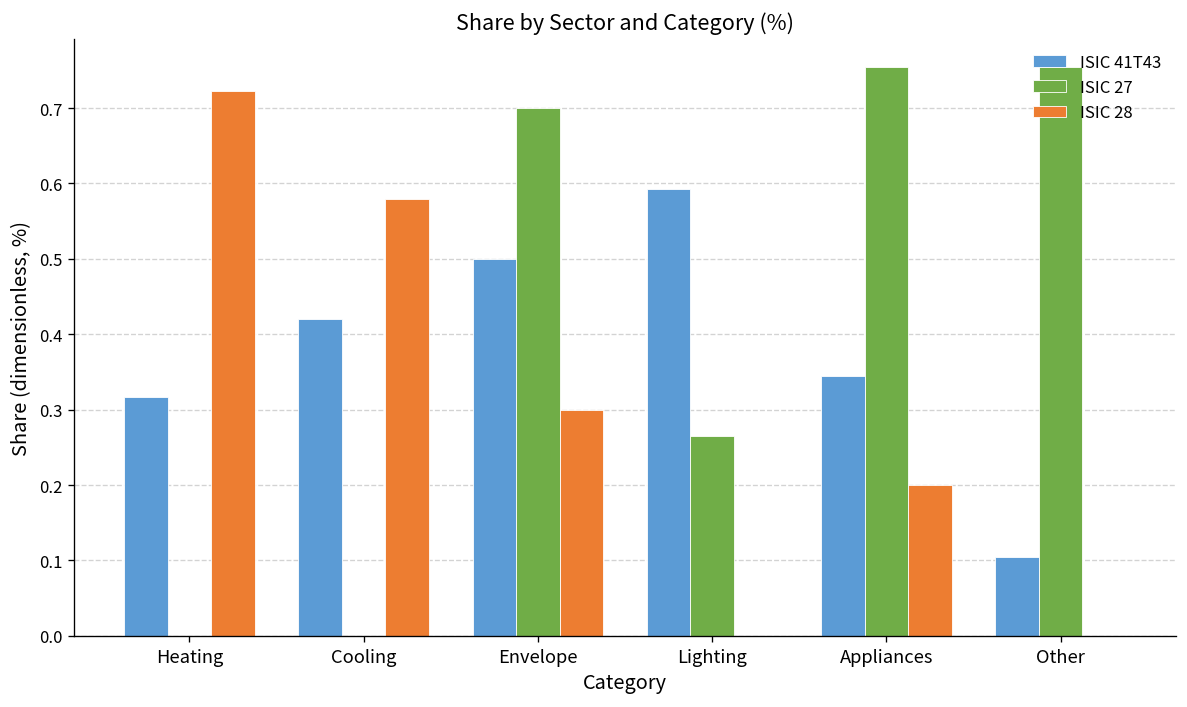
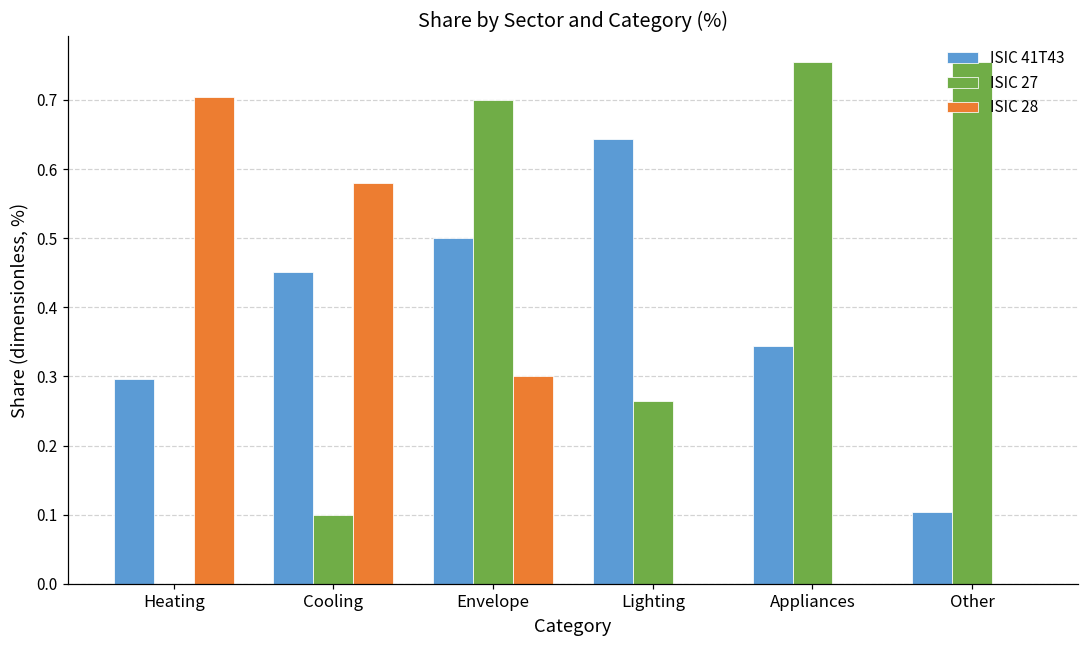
  {
    "ISIC 41T43": {
-     "Heating": 0.32,
-     "Cooling": 0.42,
+     "Heating": 0.30,
+     "Cooling": 0.45,
      "Envelope": 0.50,
-     "Lighting": 0.59,
+     "Lighting": 0.64,
      "Appliances": 0.34,
      "Other": 0.10
    },
    "ISIC 27": {
      "Heating": 0.0,
-     "Cooling": 0.0,
+     "Cooling": 0.1,
      "Envelope": 0.7,
      "Lighting": 0.26,
      "Appliances": 0.75,
      "Other": 0.75
    },
    "ISIC 28": {
-     "Heating": 0.72,
+     "Heating": 0.70,
      "Cooling": 0.58,
      "Envelope": 0.30,
      "Lighting": 0.00,
-     "Appliances": 0.2,
+     "Appliances": 0.0,
      "Other": 0.00
    }
  }
